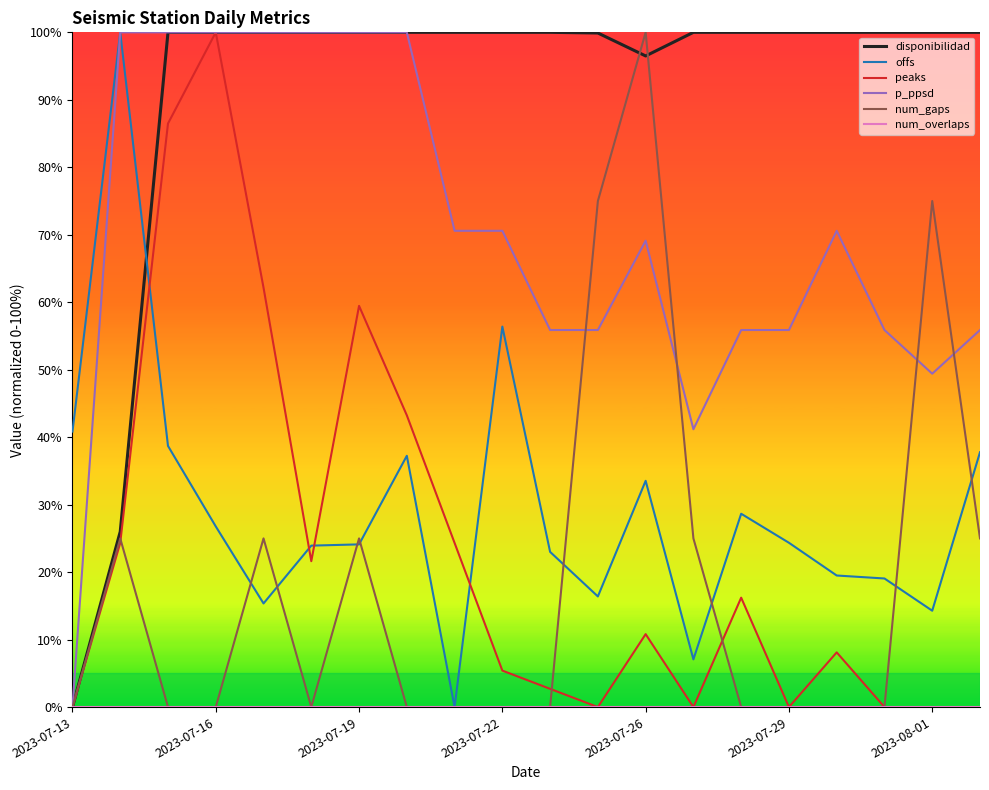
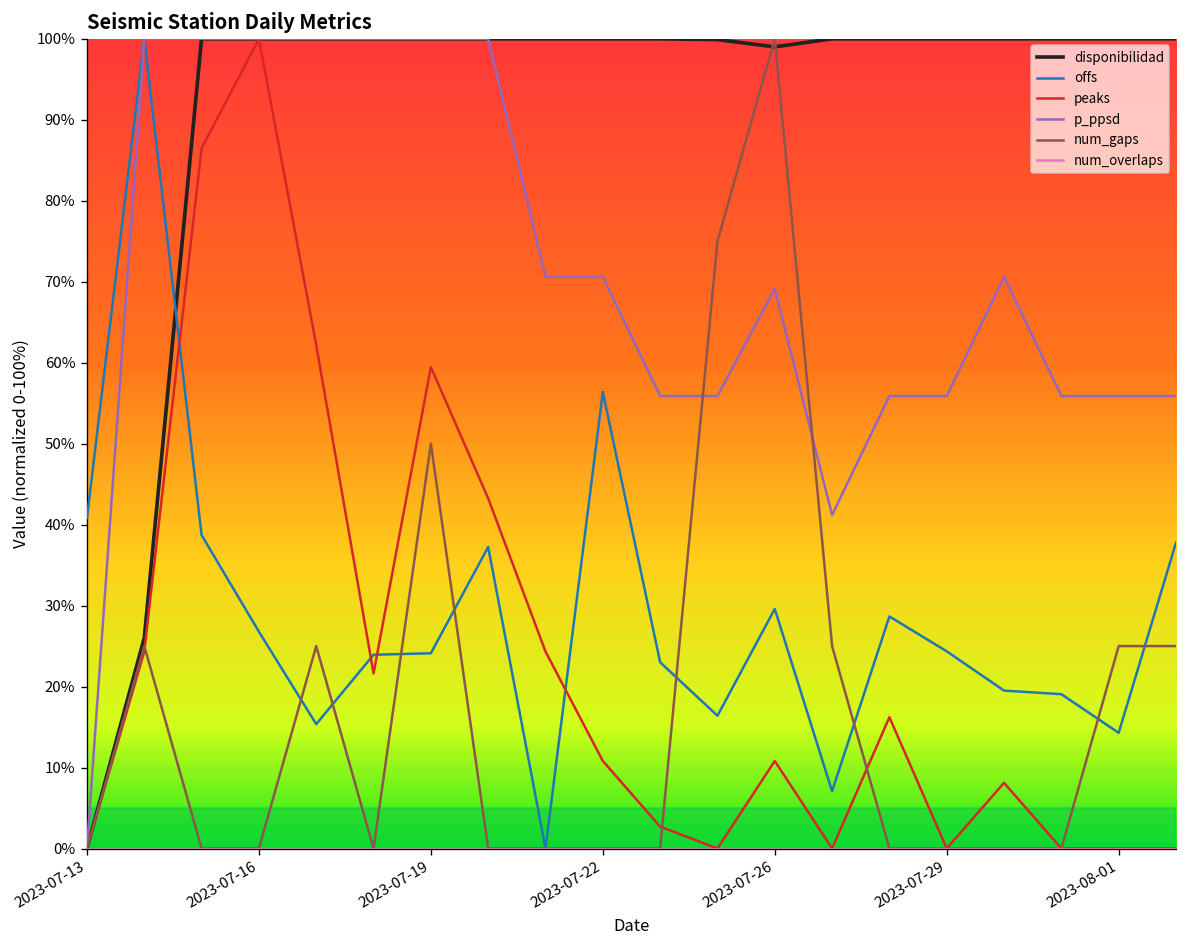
  {
    "disponibilidad": {
      "2023-07-22": "100%",
-     "2023-07-26": "97%",
+     "2023-07-26": "99%",
      "2023-07-29": "100%",
      "2023-08-01": "100%"
    },
    "offs": {
      "2023-07-13": "41%",
      "2023-07-16": "27%",
      "2023-07-19": "24%",
      "2023-07-22": "56%",
-     "2023-07-26": "34%",
+     "2023-07-26": "30%",
      "2023-07-29": "24%",
      "2023-08-01": "14%"
    },
    "peaks": {
      "2023-07-19": "59%",
-     "2023-07-22": "5%",
+     "2023-07-22": "11%",
      "2023-07-26": "11%"
    },
    "p_ppsd": {
      "2023-07-22": "71%",
      "2023-07-26": "69%",
      "2023-07-29": "56%",
-     "2023-08-01": "49%"
+     "2023-08-01": "56%"
    },
    "num_gaps": {
-     "2023-07-19": "25%",
+     "2023-07-19": "50%",
      "2023-07-26": "100%",
-     "2023-08-01": "75%"
+     "2023-08-01": "25%"
    }
  }
